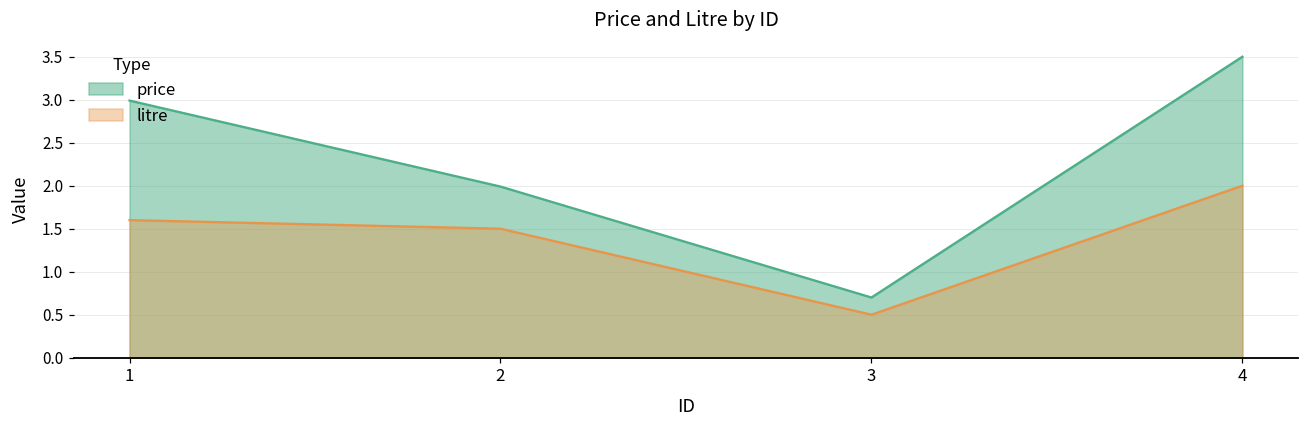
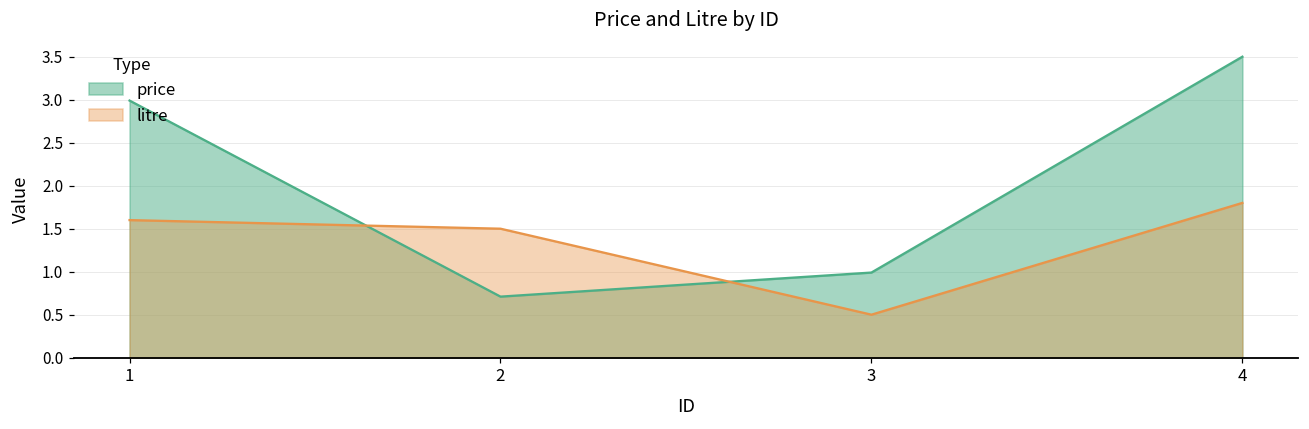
  {
    "price": {
      "1": 3.0,
-     "2": 2.0,
-     "3": 0.7,
+     "2": 0.7,
+     "3": 1.0,
      "4": 3.5
    },
    "litre": {
      "1": 1.6,
      "2": 1.5,
      "3": 0.5,
-     "4": 2.0
+     "4": 1.8
    }
  }
